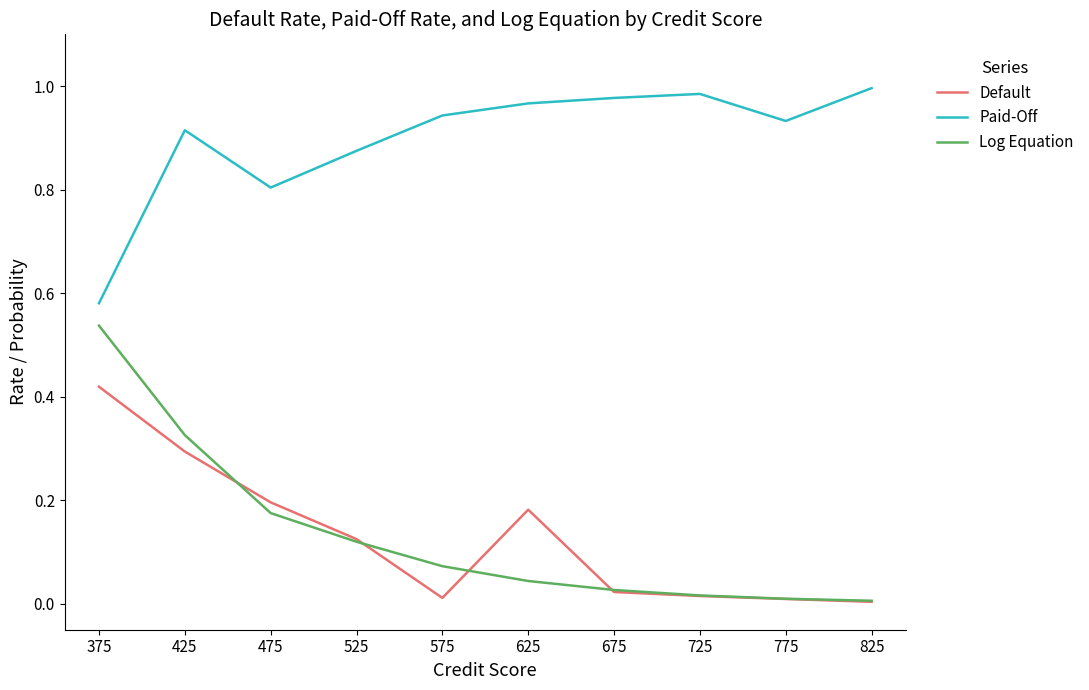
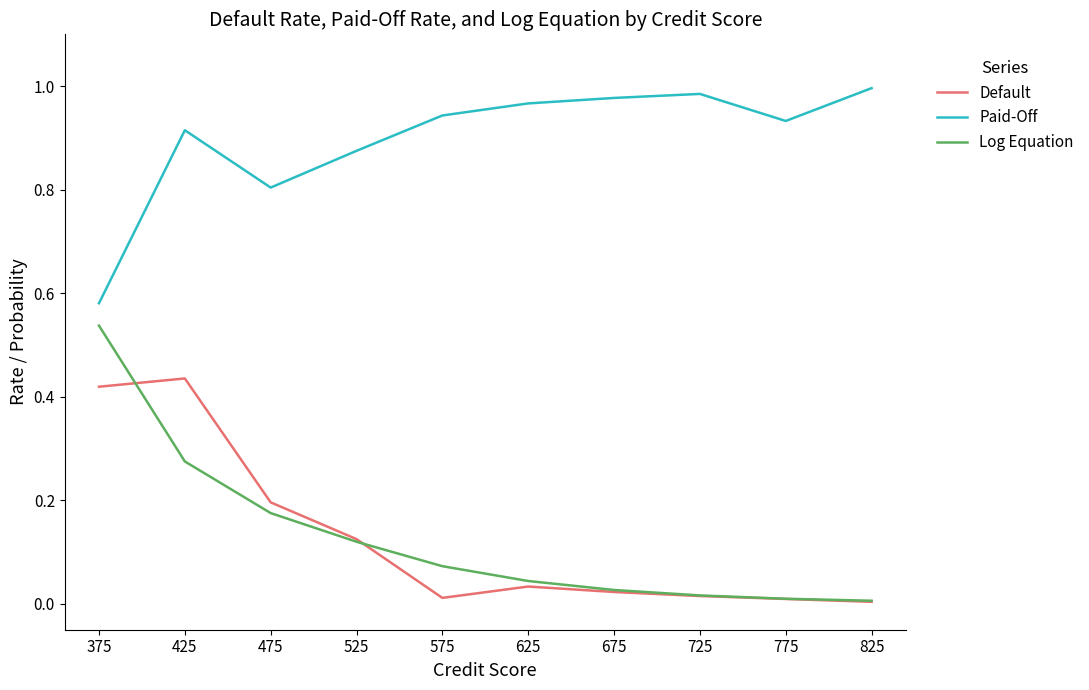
  {
    "Default": {
      "375": 0.42,
-     "425": 0.29,
+     "425": 0.44,
      "475": 0.20,
      "525": 0.13,
      "575": 0.01,
-     "625": 0.18
+     "625": 0.03
    },
    "Paid-Off": {
      "375": 0.58,
      "425": 0.91,
      "475": 0.80,
      "525": 0.88,
      "575": 0.94,
      "625": 0.97,
      "675": 0.98,
      "725": 0.98,
      "775": 0.93,
      "825": 1.00
    },
    "Log Equation": {
      "375": 0.54,
-     "425": 0.33,
+     "425": 0.28,
      "475": 0.18,
      "525": 0.12,
      "575": 0.07,
      "625": 0.04
    }
  }
